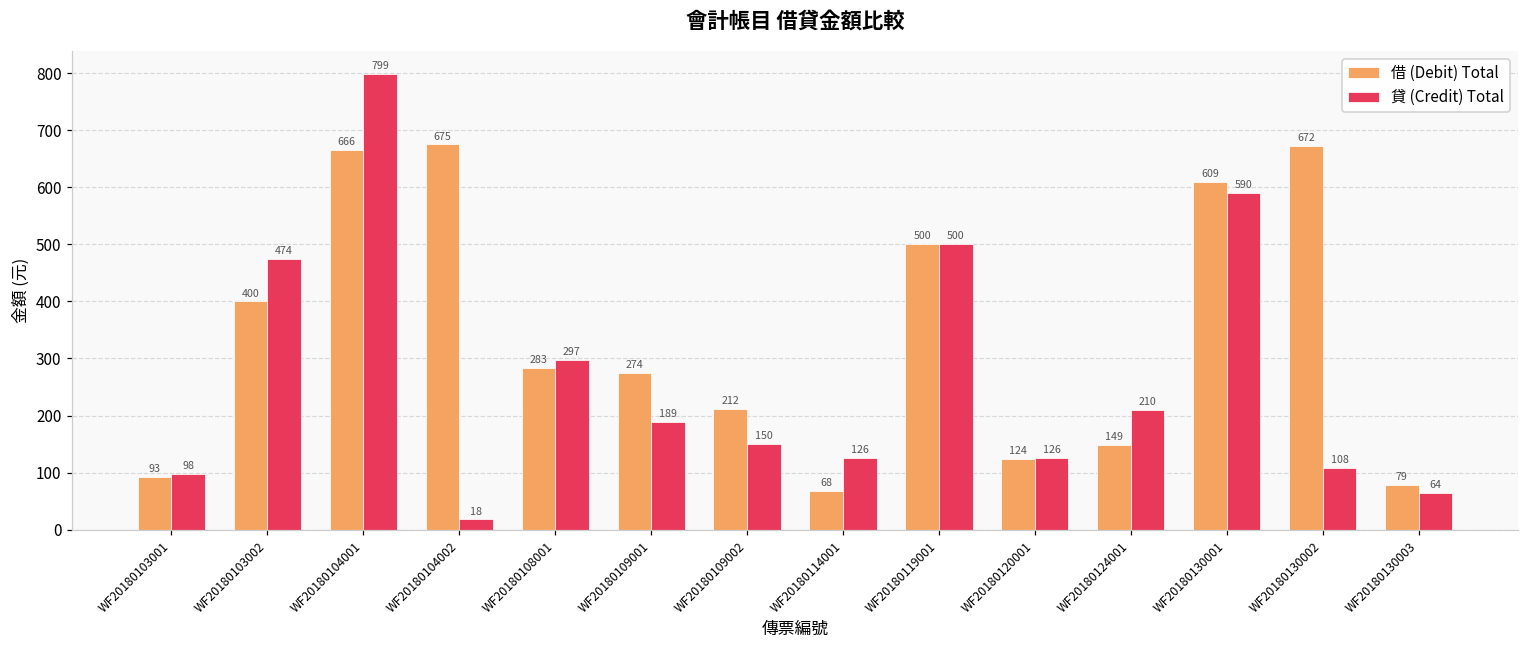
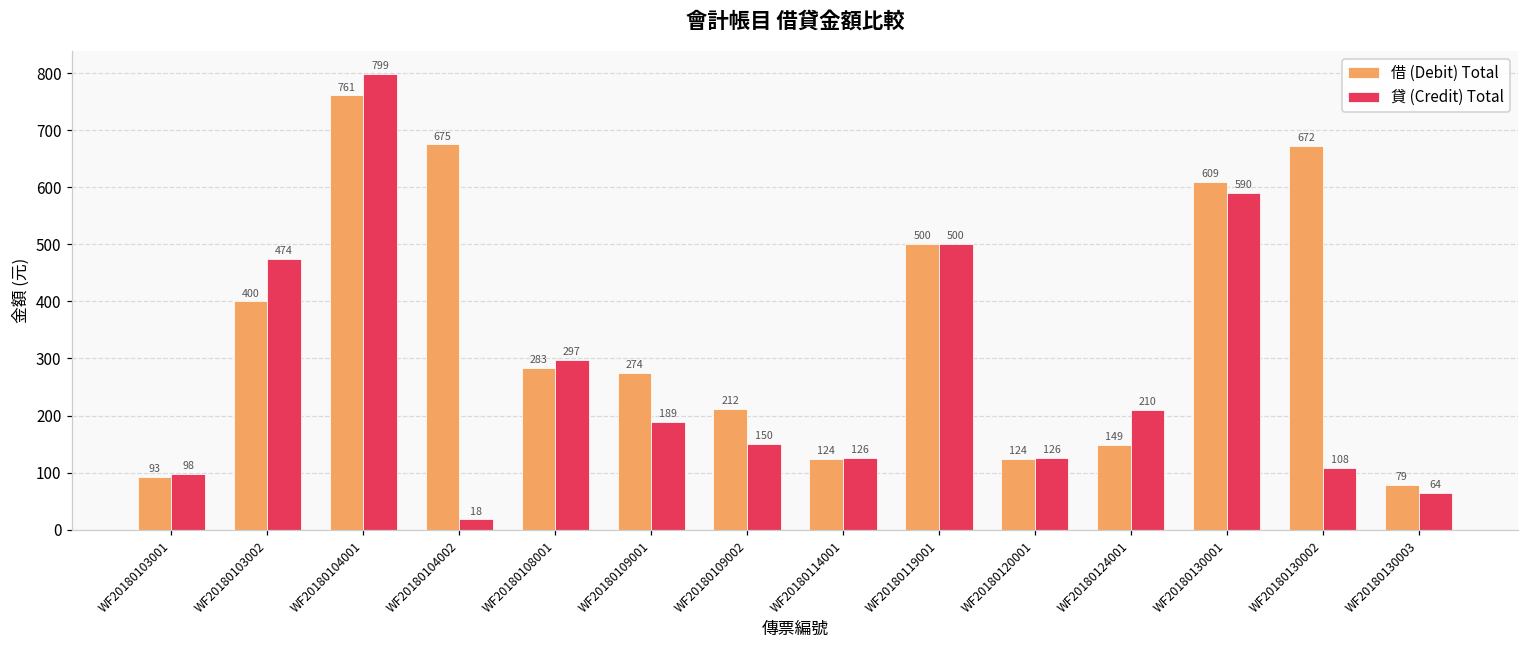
  {
    "借 (Debit) Total": {
      "WF20180103001": 93,
      "WF20180103002": 400,
-     "WF20180104001": 666,
+     "WF20180104001": 761,
      "WF20180104002": 675,
      "WF20180108001": 283,
      "WF20180109001": 274,
      "WF20180109002": 212,
-     "WF20180114001": 68,
+     "WF20180114001": 124,
      "WF20180119001": 500,
      "WF20180120001": 124,
      "WF20180124001": 149,
      "WF20180130001": 609,
      "WF20180130002": 672,
      "WF20180130003": 79
    },
    "貸 (Credit) Total": {
      "WF20180103001": 98,
      "WF20180103002": 474,
      "WF20180104001": 799,
      "WF20180104002": 18,
      "WF20180108001": 297,
      "WF20180109001": 189,
      "WF20180109002": 150,
      "WF20180114001": 126,
      "WF20180119001": 500,
      "WF20180120001": 126,
      "WF20180124001": 210,
      "WF20180130001": 590,
      "WF20180130002": 108,
      "WF20180130003": 64
    }
  }
